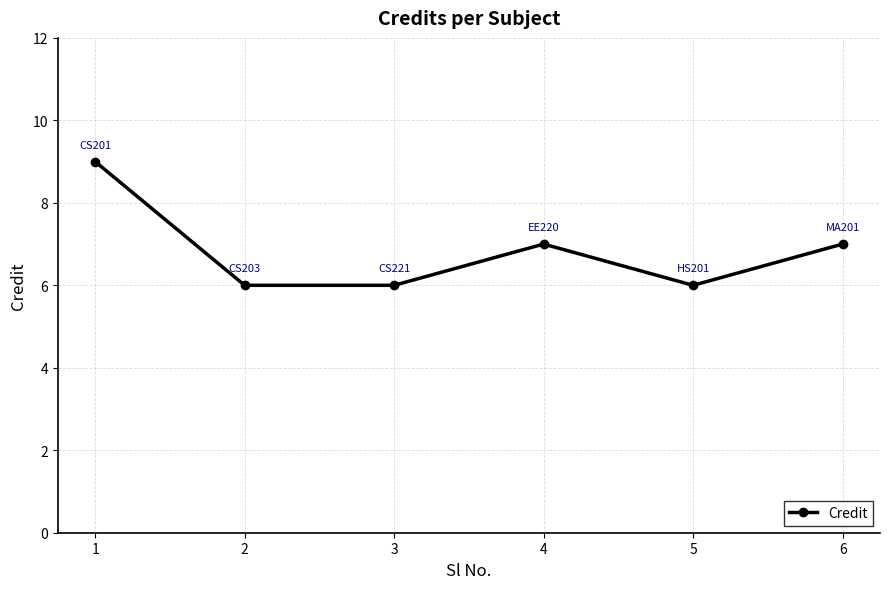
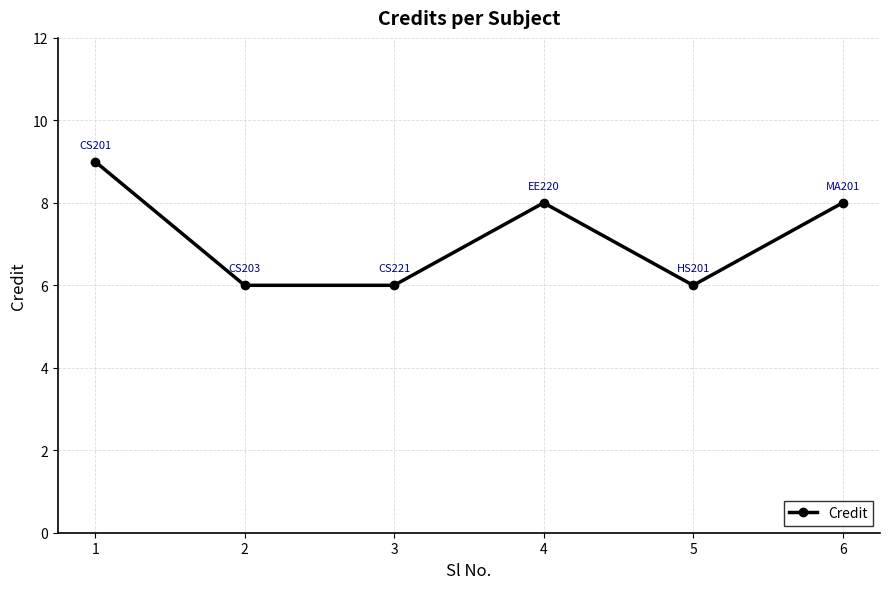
  {
    "1": 9,
    "2": 6,
    "3": 6,
-   "4": 7,
+   "4": 8,
    "5": 6,
-   "6": 7
+   "6": 8
  }
